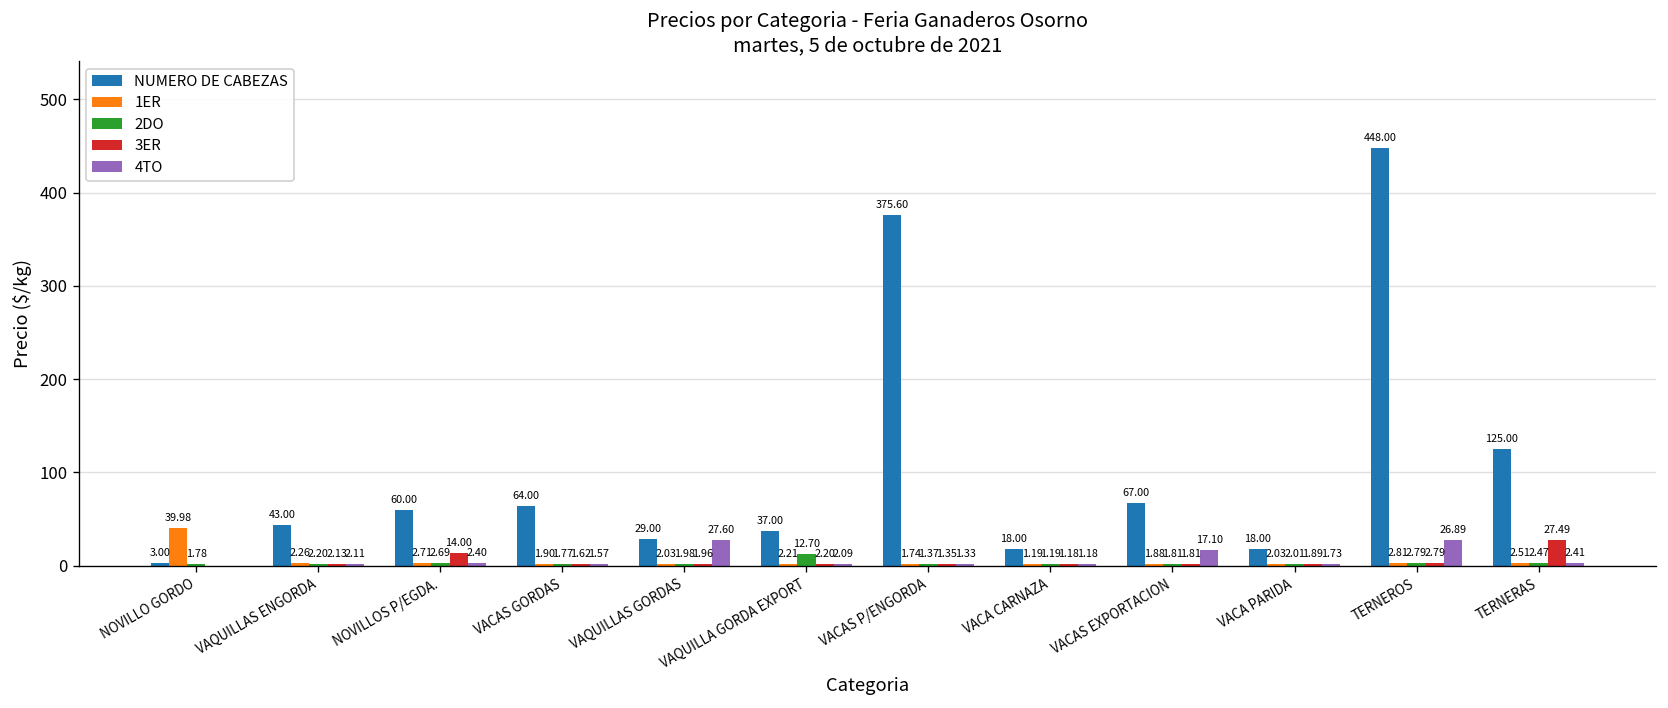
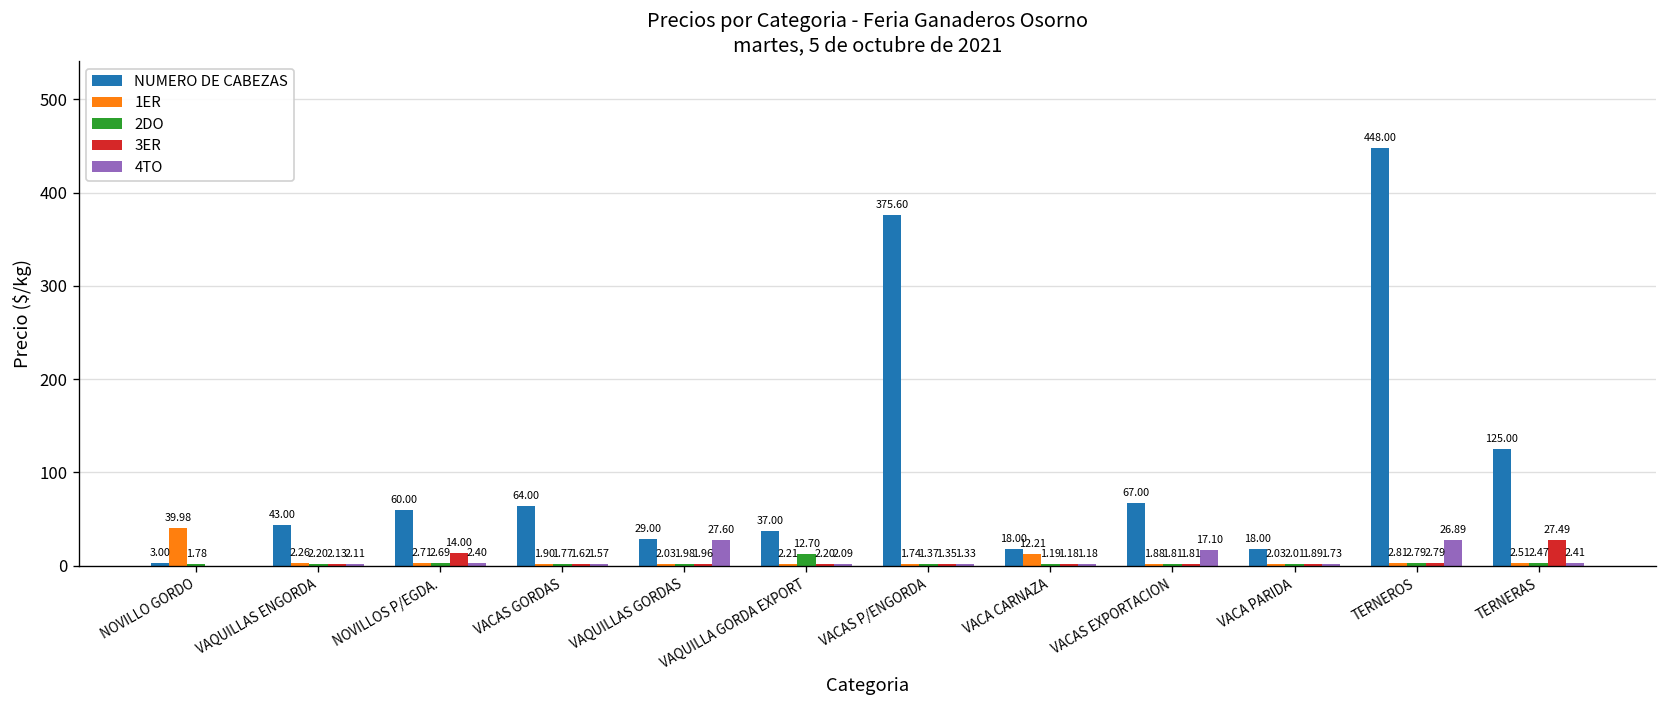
  {
    "NUMERO DE CABEZAS": {
      "NOVILLO GORDO": 3.00,
      "VAQUILLAS ENGORDA": 43.00,
      "NOVILLOS P/EGDA.": 60.00,
      "VACAS GORDAS": 64.00,
      "VAQUILLAS GORDAS": 29.00,
      "VAQUILLA GORDA EXPORT": 37.00,
      "VACAS P/ENGORDA": 375.60,
      "VACAS EXPORTACION": 67.00,
      "VACA PARIDA": 18.00,
      "TERNEROS": 448.00,
      "TERNERAS": 125.00
    },
    "1ER": {
      "NOVILLO GORDO": 39.98,
      "VAQUILLAS ENGORDA": 2.26,
      "NOVILLOS P/EGDA.": 2.71,
      "VACAS GORDAS": 1.90,
      "VAQUILLAS GORDAS": 2.03,
      "VAQUILLA GORDA EXPORT": 2.21,
      "VACAS P/ENGORDA": 1.74,
-     "VACA CARNAZA": 1.19,
+     "VACA CARNAZA": 12.21,
      "VACAS EXPORTACION": 1.88,
      "VACA PARIDA": 2.03,
      "TERNEROS": 2.81,
      "TERNERAS": 2.51
    },
    "2DO": {
      "NOVILLO GORDO": 1.78,
      "VAQUILLAS ENGORDA": 2.20,
      "NOVILLOS P/EGDA.": 2.69,
      "VACAS GORDAS": 1.77,
      "VAQUILLAS GORDAS": 1.98,
      "VAQUILLA GORDA EXPORT": 12.70,
      "VACAS P/ENGORDA": 1.37,
      "VACA CARNAZA": 1.19,
      "VACAS EXPORTACION": 1.81,
      "VACA PARIDA": 2.01,
      "TERNEROS": 2.79,
      "TERNERAS": 2.47
    },
    "3ER": {
      "VAQUILLAS ENGORDA": 2.13,
      "NOVILLOS P/EGDA.": 14.00,
      "VACAS GORDAS": 1.62,
      "VAQUILLAS GORDAS": 1.96,
      "VAQUILLA GORDA EXPORT": 2.20,
      "VACAS P/ENGORDA": 1.35,
      "VACA CARNAZA": 1.18,
      "VACAS EXPORTACION": 1.81,
      "VACA PARIDA": 1.89,
      "TERNEROS": 2.79,
      "TERNERAS": 27.49
    },
    "4TO": {
      "VAQUILLAS ENGORDA": 2.11,
      "NOVILLOS P/EGDA.": 2.40,
      "VACAS GORDAS": 1.57,
      "VAQUILLAS GORDAS": 27.60,
      "VAQUILLA GORDA EXPORT": 2.09,
      "VACAS P/ENGORDA": 1.33,
      "VACA CARNAZA": 1.18,
      "VACAS EXPORTACION": 17.10,
      "VACA PARIDA": 1.73,
      "TERNEROS": 26.89,
      "TERNERAS": 2.41
    }
  }
